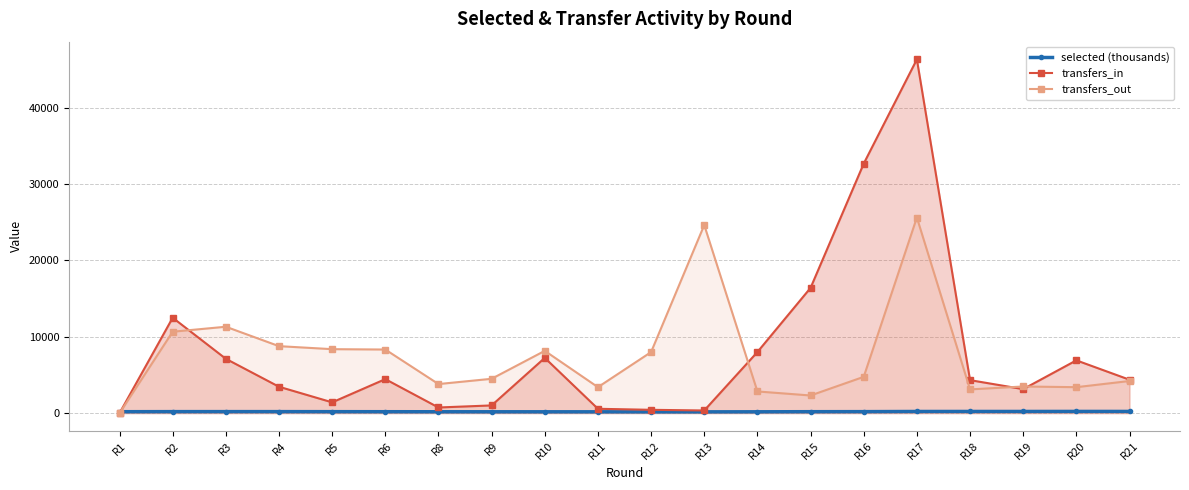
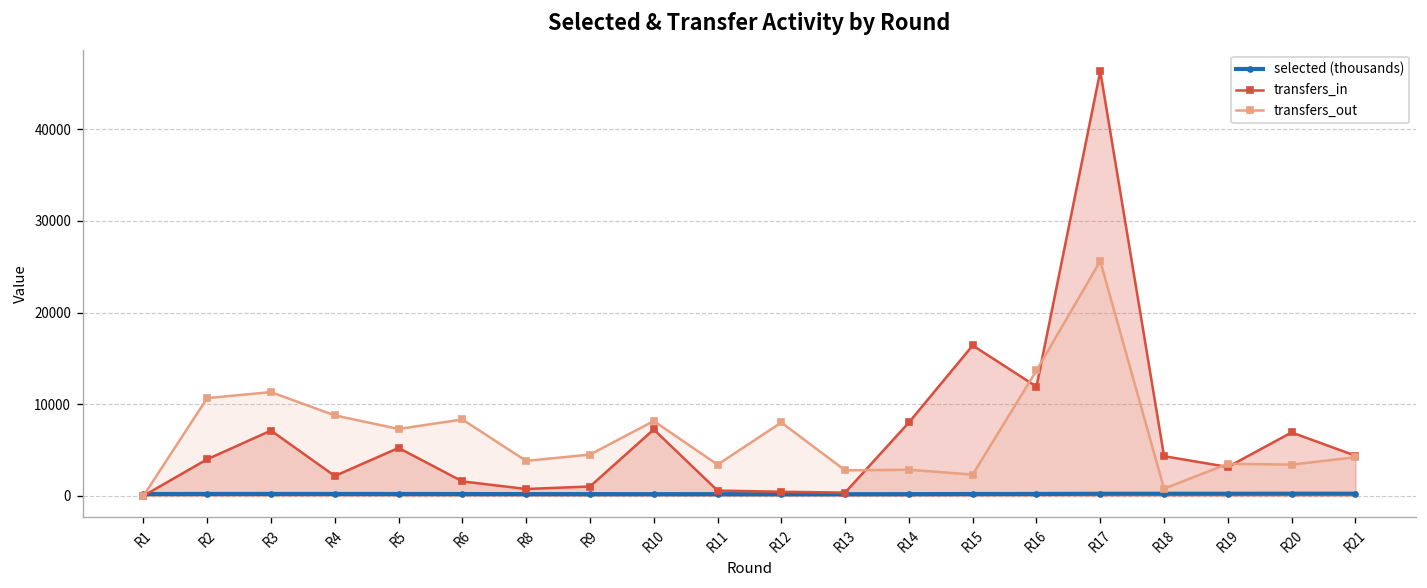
  {
    "selected (thousands)": {
      "R2": 0,
      "R3": 0,
      "R4": 0,
      "R5": 0,
      "R6": 0,
      "R8": 0,
      "R9": 0,
      "R10": 0,
      "R11": 0,
      "R14": 0,
      "R15": 0,
      "R16": 0,
      "R17": 0,
      "R18": 0,
      "R19": 0,
      "R20": 0,
      "R21": 0
    },
    "transfers_in": {
-     "R2": 12000,
+     "R2": 4000,
      "R3": 7000,
-     "R4": 3000,
-     "R5": 1000,
-     "R6": 4000,
+     "R4": 2000,
+     "R5": 5000,
+     "R6": 2000,
      "R8": 1000,
      "R9": 1000,
      "R10": 7000,
      "R11": 1000,
      "R14": 8000,
      "R15": 16000,
-     "R16": 33000,
+     "R16": 12000,
      "R17": 46000,
      "R18": 4000,
      "R19": 3000,
      "R20": 7000
    },
    "transfers_out": {
      "R2": 11000,
      "R3": 11000,
      "R4": 9000,
-     "R5": 8000,
+     "R5": 7000,
      "R6": 8000,
      "R8": 4000,
      "R9": 5000,
      "R10": 8000,
      "R11": 3000,
      "R12": 8000,
-     "R13": 25000,
+     "R13": 3000,
      "R14": 3000,
      "R15": 2000,
-     "R16": 5000,
+     "R16": 14000,
      "R17": 26000,
-     "R18": 3000,
+     "R18": 1000,
      "R19": 3000,
      "R20": 3000
    }
  }
